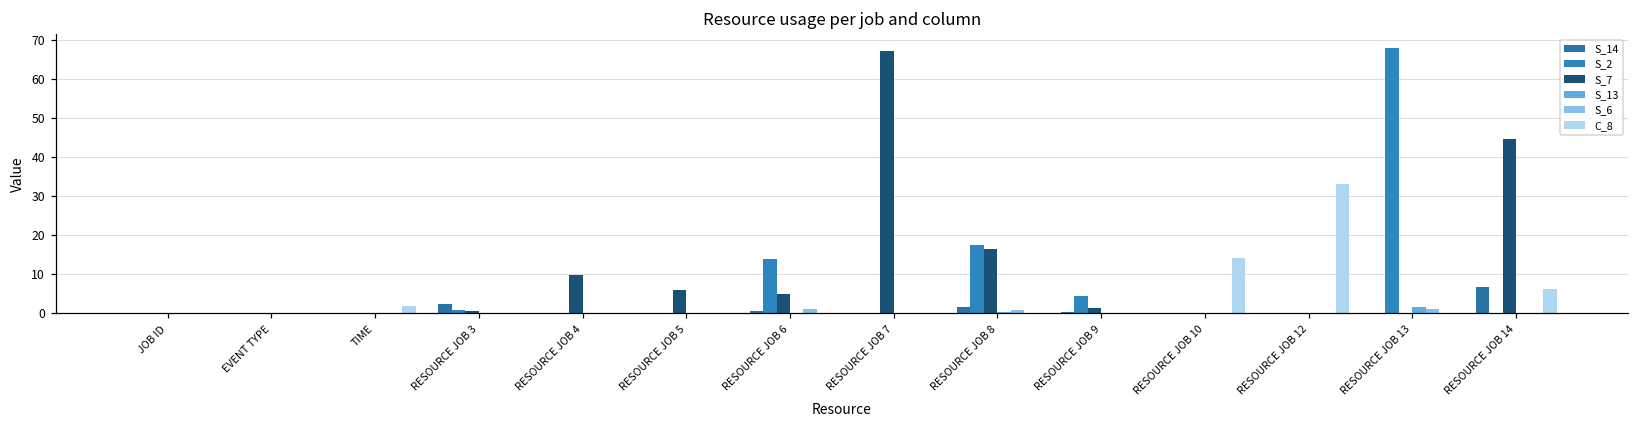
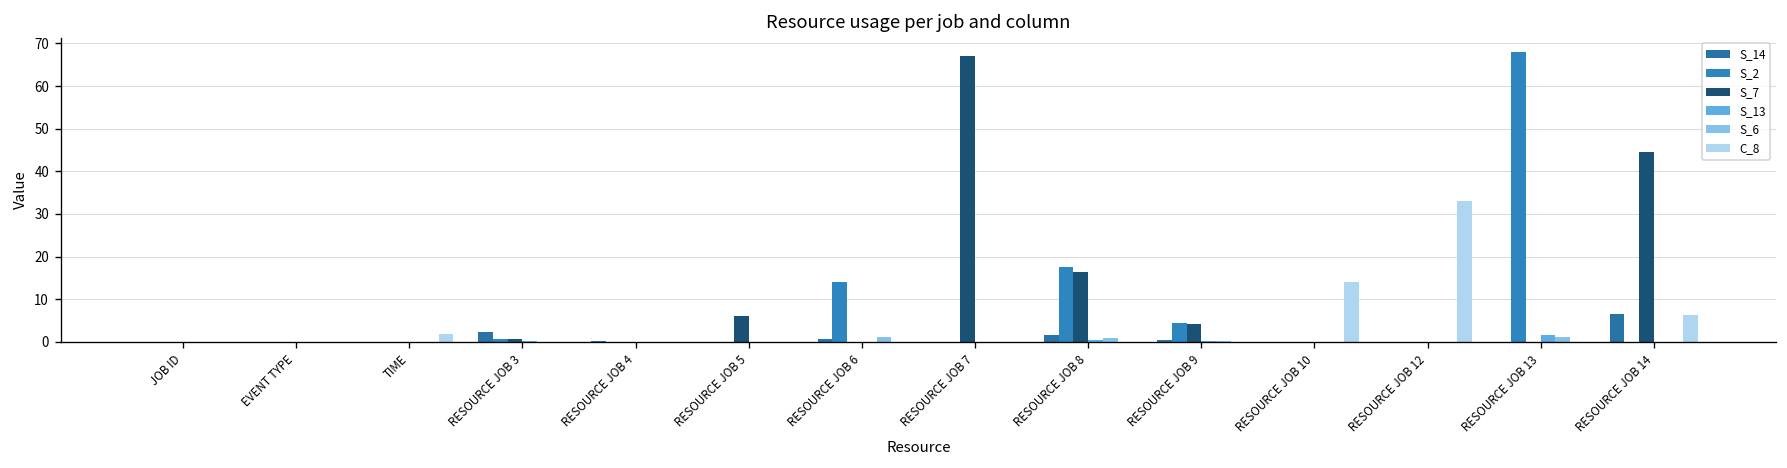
  {
    "S_7": {
      "JOB ID": 0,
      "EVENT TYPE": 0,
      "TIME": 0,
-     "RESOURCE JOB 4": 10,
+     "RESOURCE JOB 4": 0,
      "RESOURCE JOB 5": 6,
-     "RESOURCE JOB 6": 5,
+     "RESOURCE JOB 6": 0,
      "RESOURCE JOB 7": 67,
      "RESOURCE JOB 8": 16,
-     "RESOURCE JOB 9": 1,
+     "RESOURCE JOB 9": 4,
      "RESOURCE JOB 10": 0,
      "RESOURCE JOB 12": 0,
      "RESOURCE JOB 13": 0,
      "RESOURCE JOB 14": 45
    }
  }
